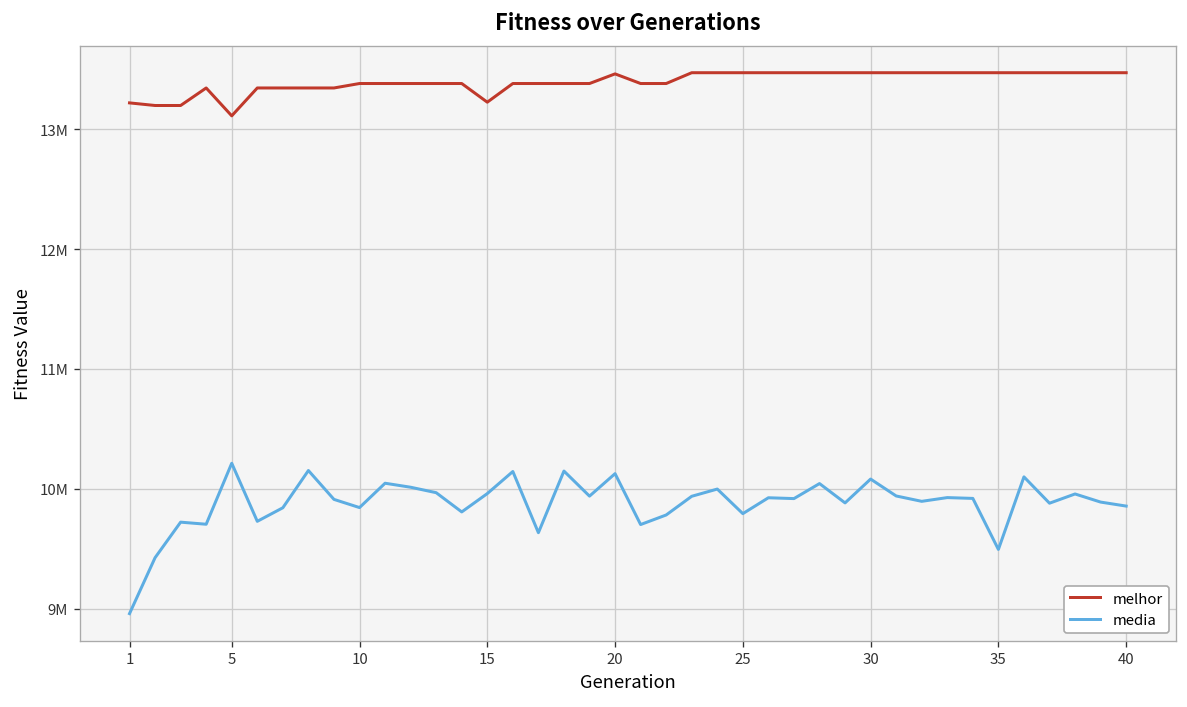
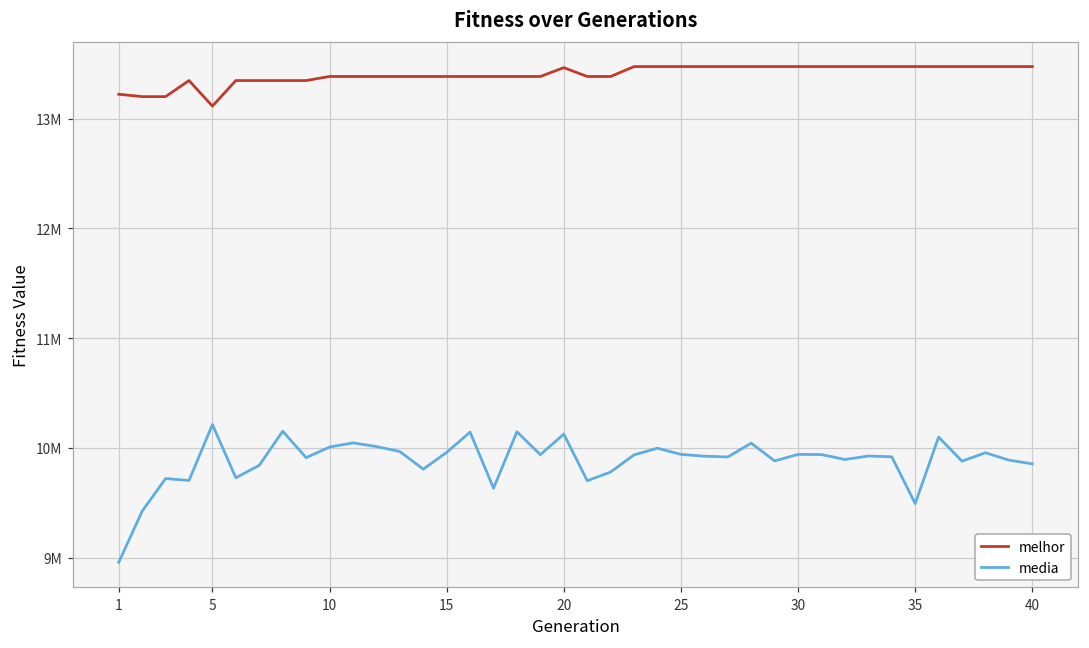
  {
    "melhor": {
      "1": 13200000,
      "5": 13100000,
      "10": 13400000,
-     "15": 13200000,
+     "15": 13400000,
      "20": 13500000,
      "25": 13500000,
      "30": 13500000,
      "35": 13500000,
      "40": 13500000
    },
    "media": {
      "1": 9000000,
      "5": 10200000,
-     "10": 9800000,
+     "10": 10000000,
      "15": 10000000,
      "20": 10100000,
-     "25": 9800000,
-     "30": 10100000,
+     "25": 9900000,
+     "30": 9900000,
      "35": 9500000,
      "40": 9900000
    }
  }
